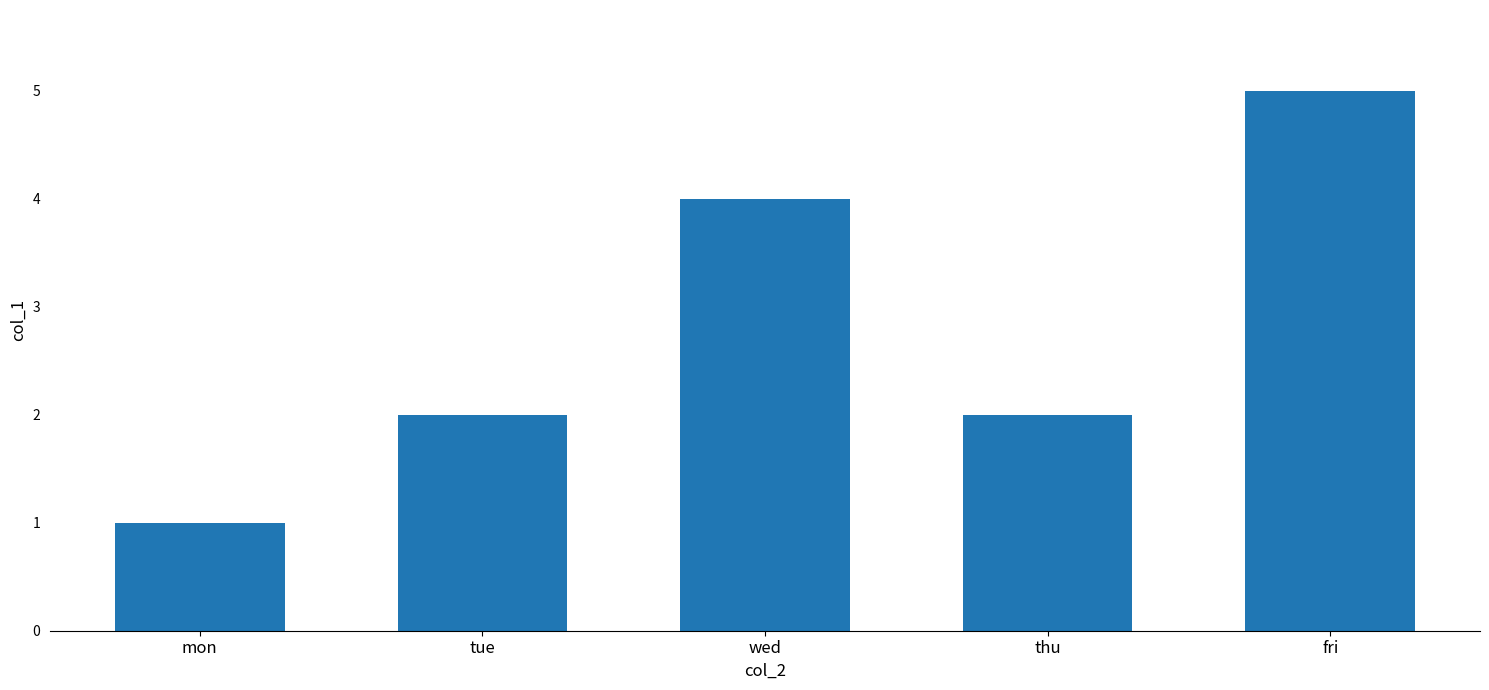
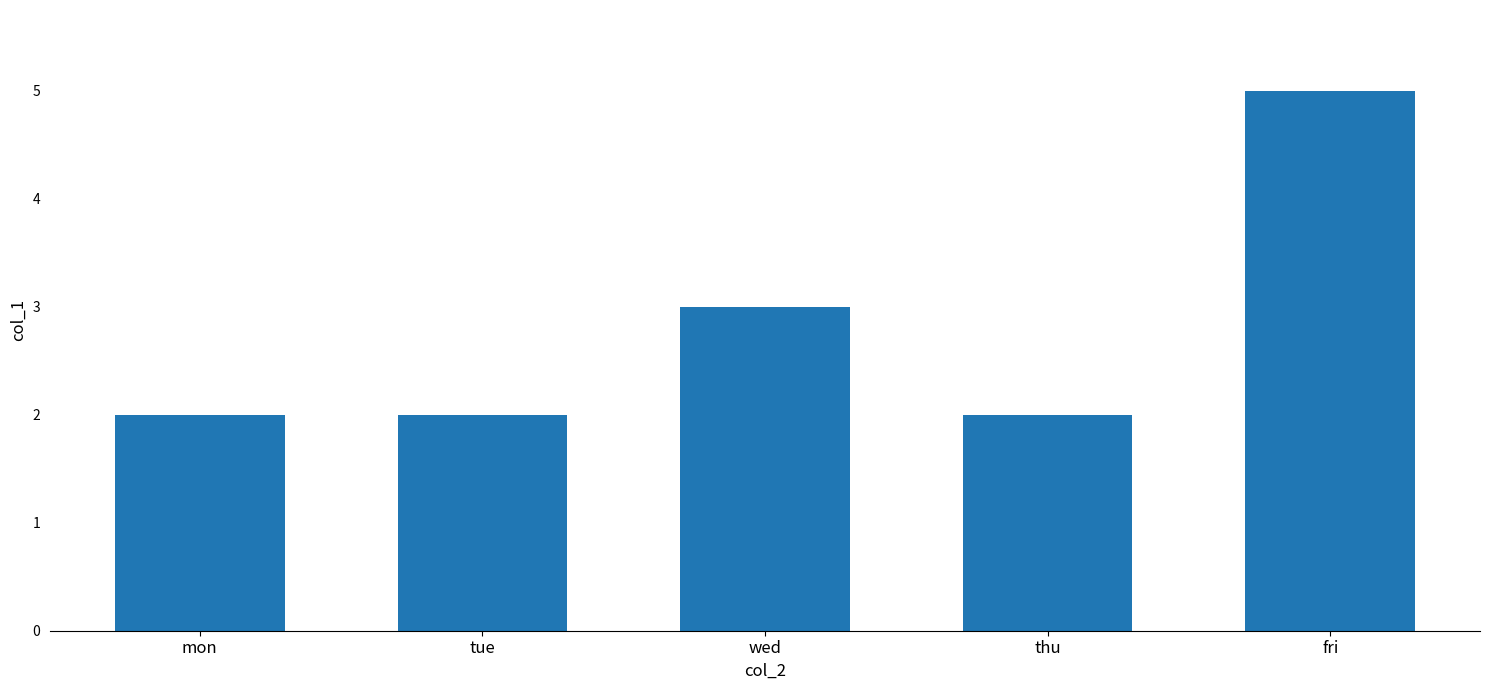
  {
-   "mon": 1,
+   "mon": 2,
    "tue": 2,
-   "wed": 4,
+   "wed": 3,
    "thu": 2,
    "fri": 5
  }
